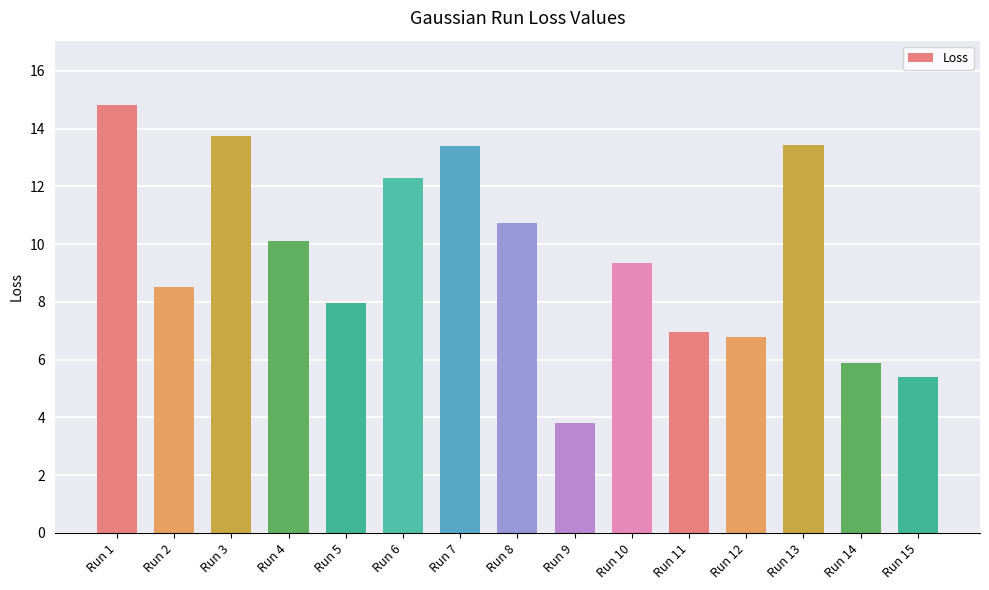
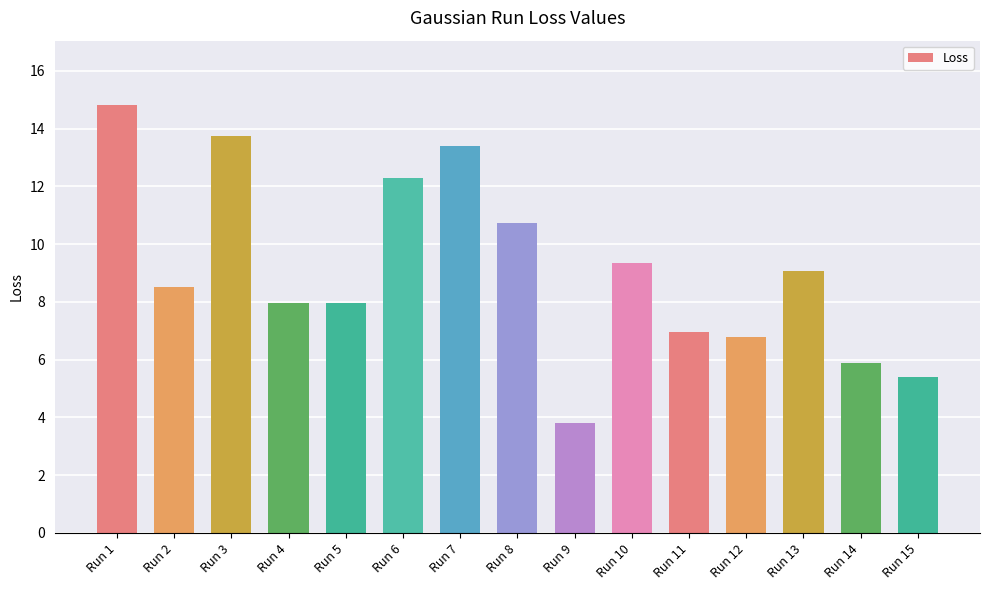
  {
    "Run 1": 14.8,
    "Run 2": 8.5,
    "Run 3": 13.8,
-   "Run 4": 10.1,
+   "Run 4": 8.0,
    "Run 5": 8.0,
    "Run 6": 12.3,
    "Run 7": 13.4,
    "Run 8": 10.7,
    "Run 9": 3.8,
    "Run 10": 9.3,
    "Run 11": 7.0,
    "Run 12": 6.8,
-   "Run 13": 13.4,
+   "Run 13": 9.1,
    "Run 14": 5.9,
    "Run 15": 5.4
  }
